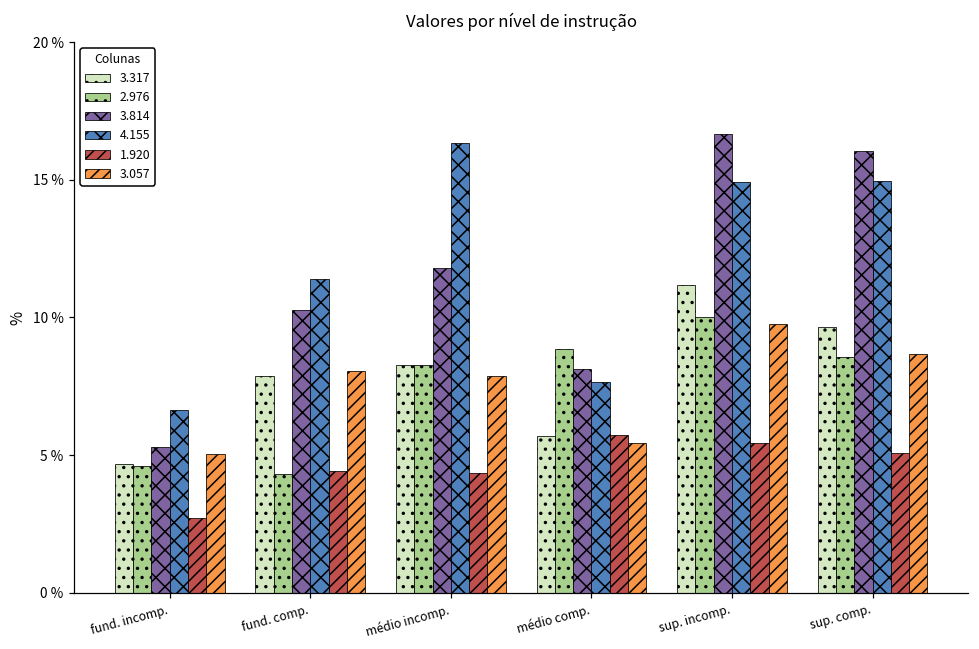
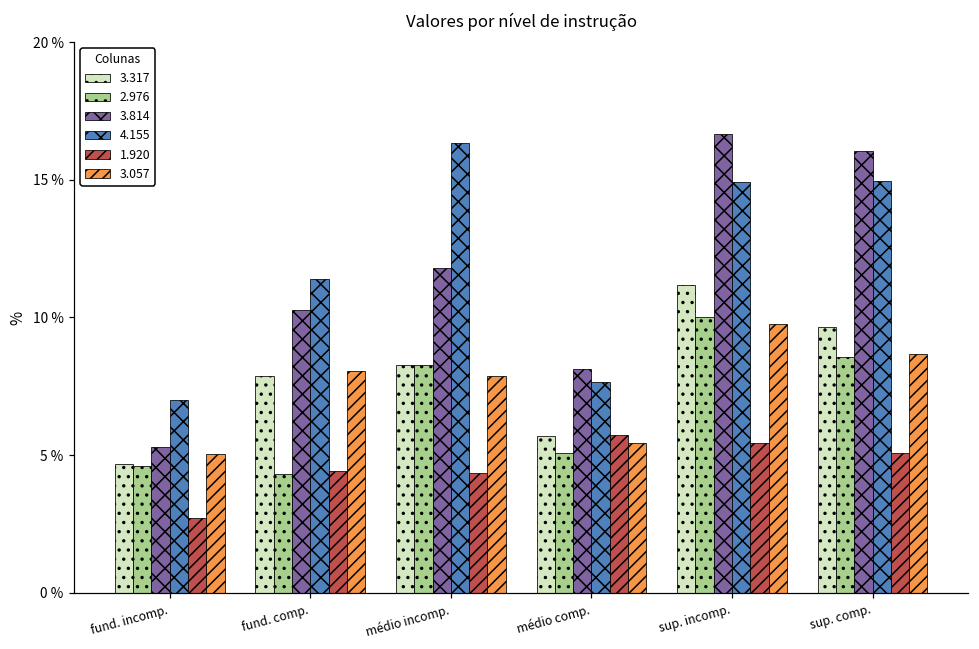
  {
    "3.317": {
      "fund. incomp.": "4.7 %",
      "fund. comp.": "7.9 %",
      "médio incomp.": "8.3 %",
      "médio comp.": "5.7 %",
      "sup. incomp.": "11.2 %",
      "sup. comp.": "9.6 %"
    },
    "2.976": {
      "fund. incomp.": "4.6 %",
      "fund. comp.": "4.3 %",
      "médio incomp.": "8.3 %",
-     "médio comp.": "8.9 %",
+     "médio comp.": "5.1 %",
      "sup. incomp.": "10.0 %",
      "sup. comp.": "8.6 %"
    },
    "3.814": {
      "fund. incomp.": "5.3 %",
      "fund. comp.": "10.3 %",
      "médio incomp.": "11.8 %",
      "médio comp.": "8.1 %",
      "sup. incomp.": "16.7 %",
      "sup. comp.": "16.1 %"
    },
    "4.155": {
-     "fund. incomp.": "6.6 %",
+     "fund. incomp.": "7.0 %",
      "fund. comp.": "11.4 %",
      "médio incomp.": "16.3 %",
      "médio comp.": "7.7 %",
      "sup. incomp.": "14.9 %",
      "sup. comp.": "14.9 %"
    },
    "1.920": {
      "fund. incomp.": "2.7 %",
      "fund. comp.": "4.4 %",
      "médio incomp.": "4.3 %",
      "médio comp.": "5.7 %",
      "sup. incomp.": "5.5 %",
      "sup. comp.": "5.1 %"
    },
    "3.057": {
      "fund. incomp.": "5.0 %",
      "fund. comp.": "8.1 %",
      "médio incomp.": "7.9 %",
      "médio comp.": "5.5 %",
      "sup. incomp.": "9.8 %",
      "sup. comp.": "8.7 %"
    }
  }
